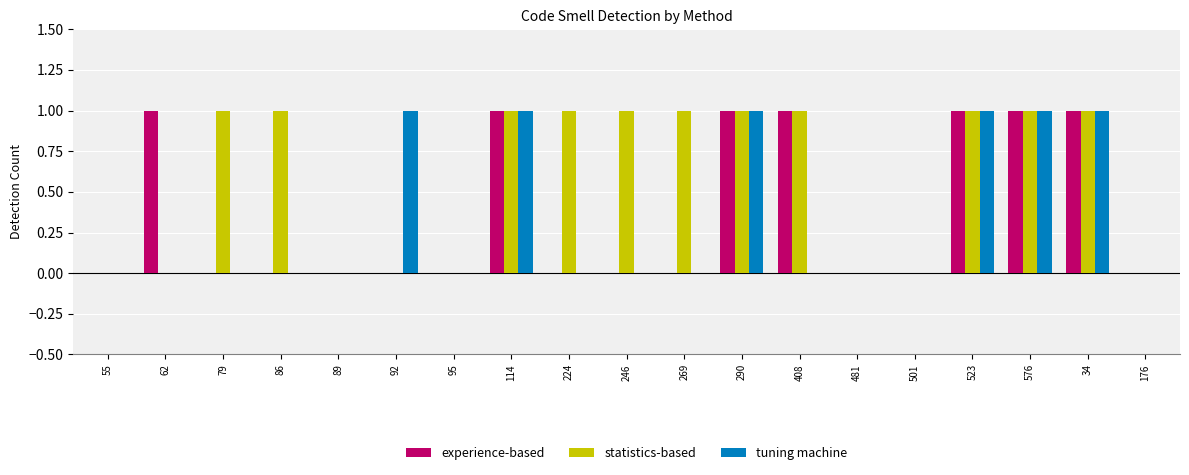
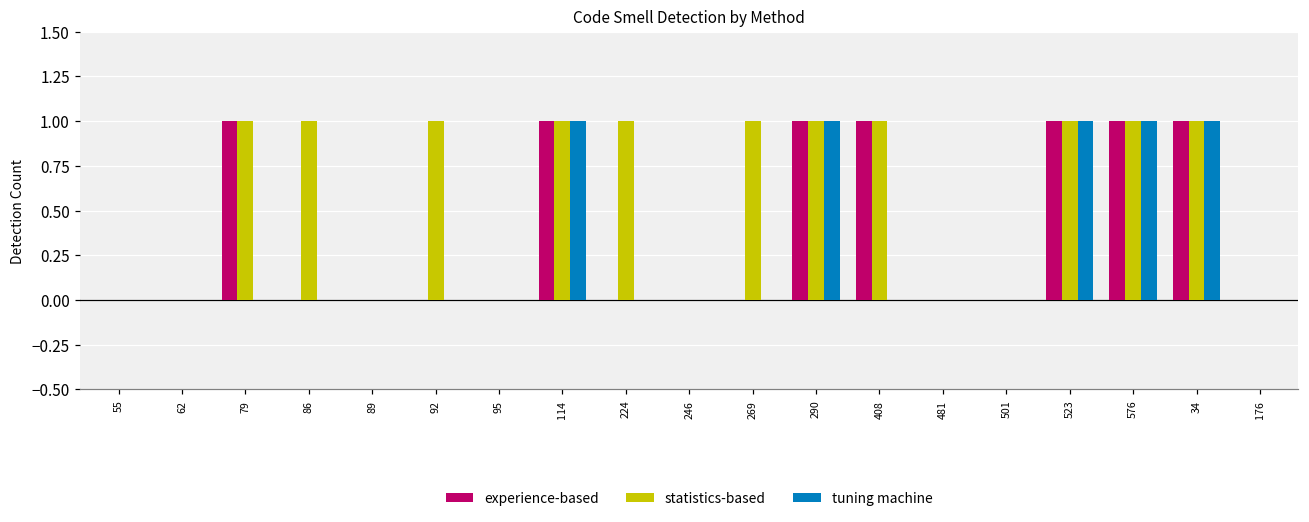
  {
    "experience-based": {
      "55": 0,
-     "62": 1,
-     "79": 0,
+     "62": 0,
+     "79": 1,
      "86": 0,
      "89": 0,
      "92": 0,
      "95": 0,
      "114": 1,
      "224": 0,
      "246": 0,
      "269": 0,
      "290": 1,
      "408": 1,
      "481": 0,
      "501": 0,
      "523": 1,
      "576": 1,
      "34": 1,
      "176": 0
    },
    "statistics-based": {
      "55": 0,
      "62": 0,
      "79": 1,
      "86": 1,
      "89": 0,
-     "92": 0,
+     "92": 1,
      "95": 0,
      "114": 1,
      "224": 1,
-     "246": 1,
+     "246": 0,
      "269": 1,
      "290": 1,
      "408": 1,
      "481": 0,
      "501": 0,
      "523": 1,
      "576": 1,
      "34": 1,
      "176": 0
    },
    "tuning machine": {
      "55": 0,
      "62": 0,
      "79": 0,
      "86": 0,
      "89": 0,
-     "92": 1,
+     "92": 0,
      "95": 0,
      "114": 1,
      "224": 0,
      "246": 0,
      "269": 0,
      "290": 1,
      "408": 0,
      "481": 0,
      "501": 0,
      "523": 1,
      "576": 1,
      "34": 1,
      "176": 0
    }
  }
